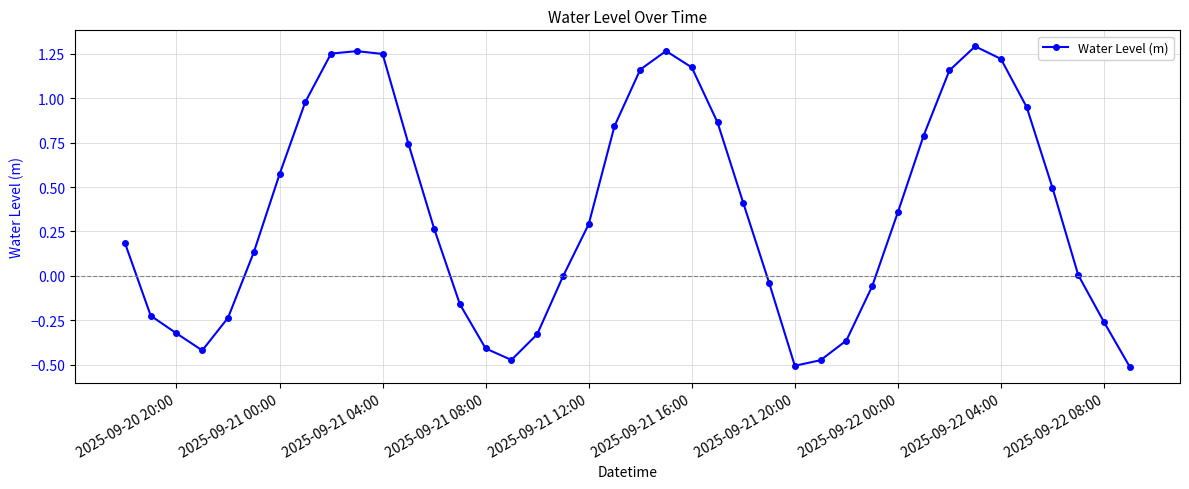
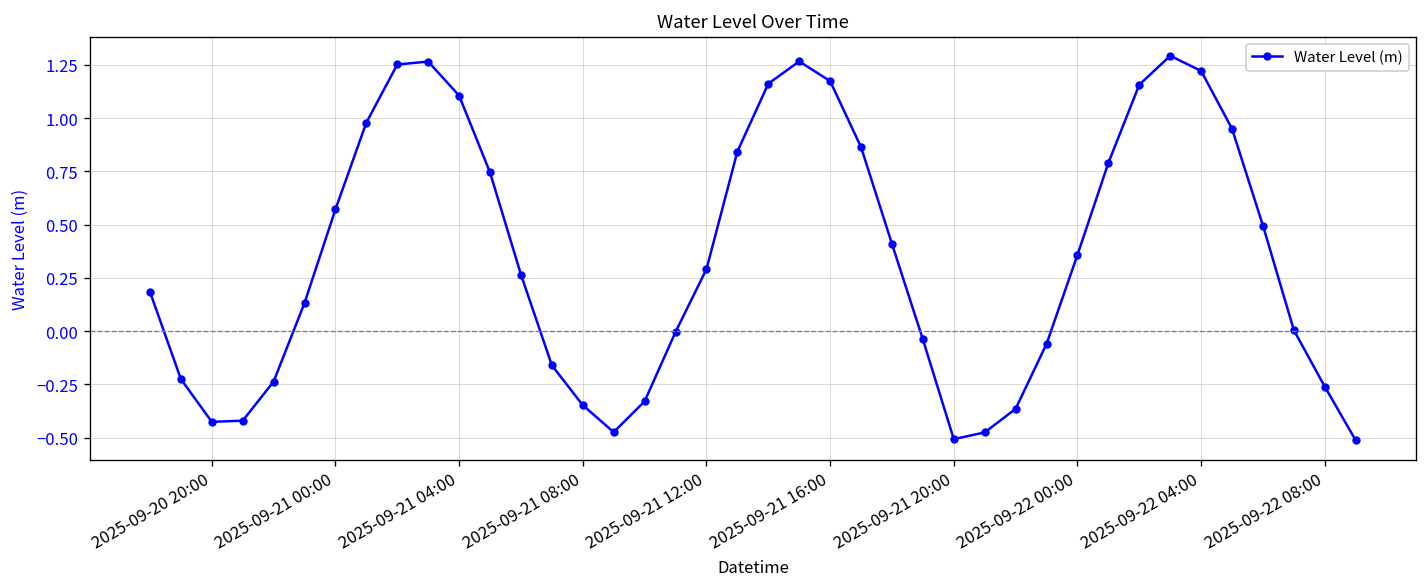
  {
-   "2025-09-20 20:00": -0.32,
+   "2025-09-20 20:00": -0.43,
    "2025-09-21 00:00": 0.57,
-   "2025-09-21 04:00": 1.25,
-   "2025-09-21 08:00": -0.41,
+   "2025-09-21 04:00": 1.11,
+   "2025-09-21 08:00": -0.35,
    "2025-09-21 12:00": 0.29,
    "2025-09-21 16:00": 1.17,
    "2025-09-21 20:00": -0.51,
    "2025-09-22 00:00": 0.36,
    "2025-09-22 04:00": 1.22,
    "2025-09-22 08:00": -0.26
  }
